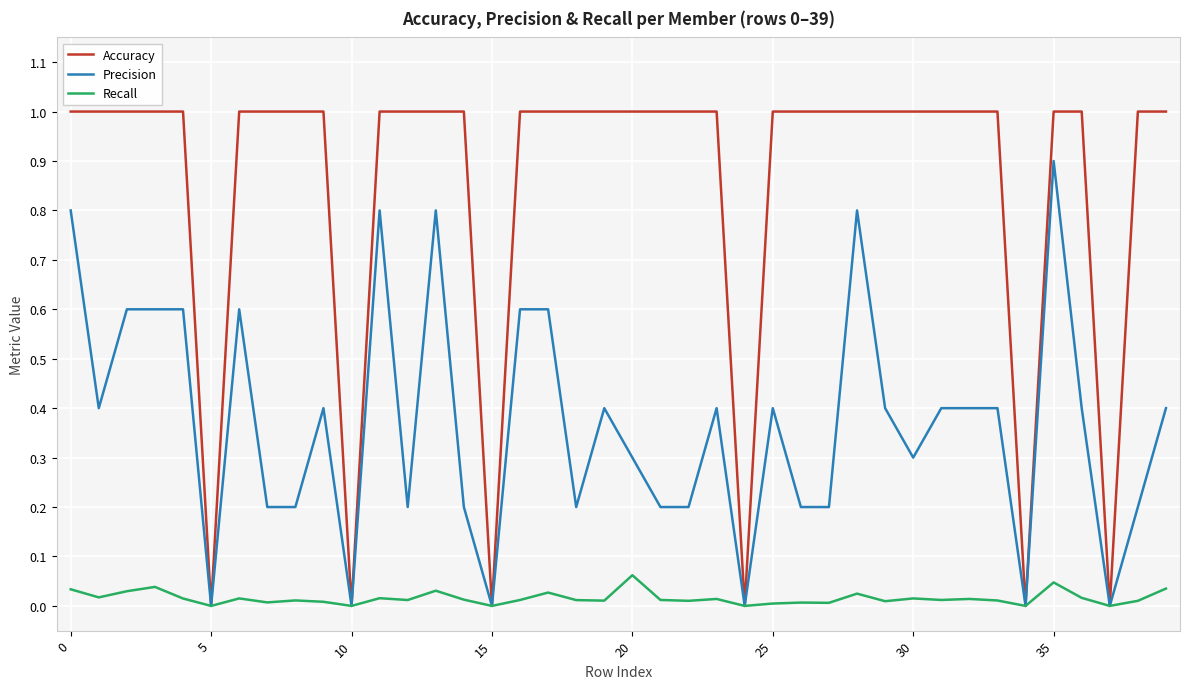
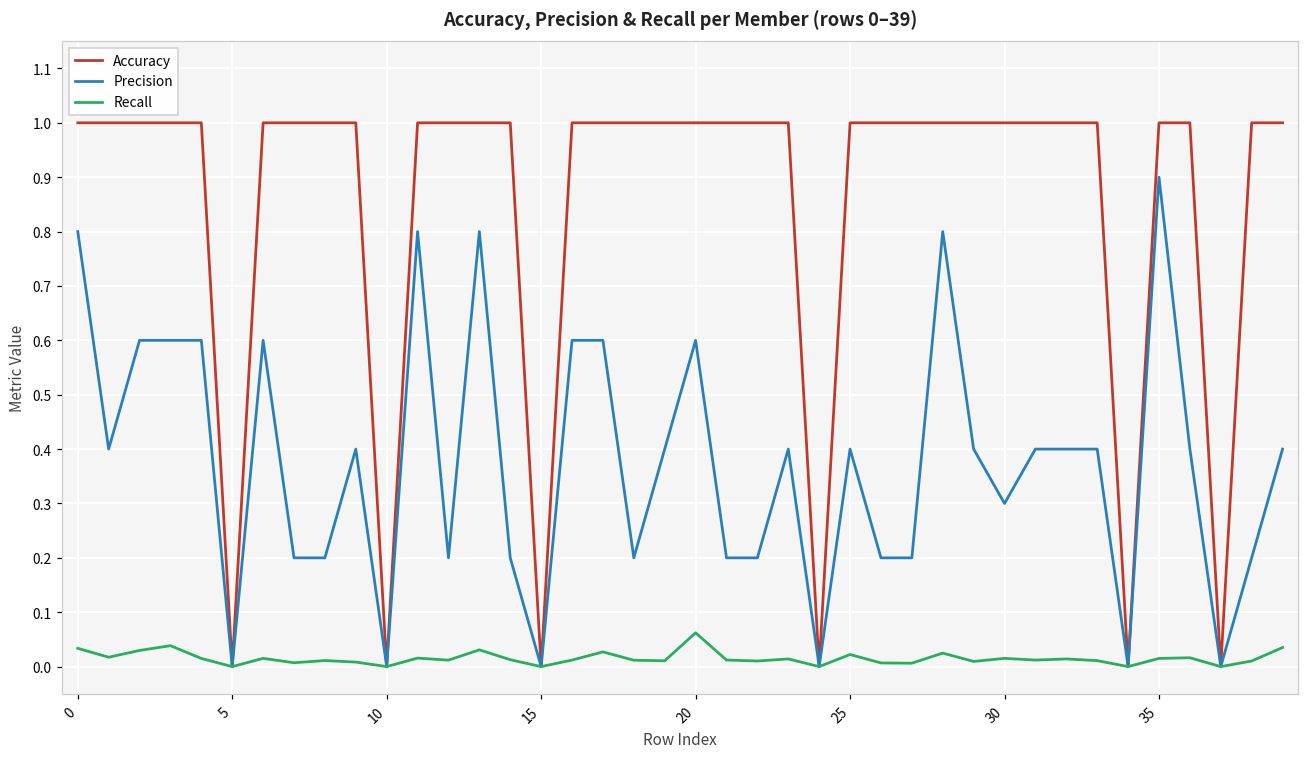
  {
    "Accuracy": {
      "0": 1.00,
      "20": 1.00,
      "25": 1.00,
      "30": 1.00,
      "35": 1.00
    },
    "Precision": {
      "0": 0.8,
-     "20": 0.3,
+     "20": 0.6,
      "25": 0.4,
      "30": 0.3,
      "35": 0.9
    },
    "Recall": {
      "0": 0.03,
      "20": 0.06,
-     "25": 0.00,
+     "25": 0.02,
      "30": 0.02,
-     "35": 0.05
+     "35": 0.02
    }
  }
